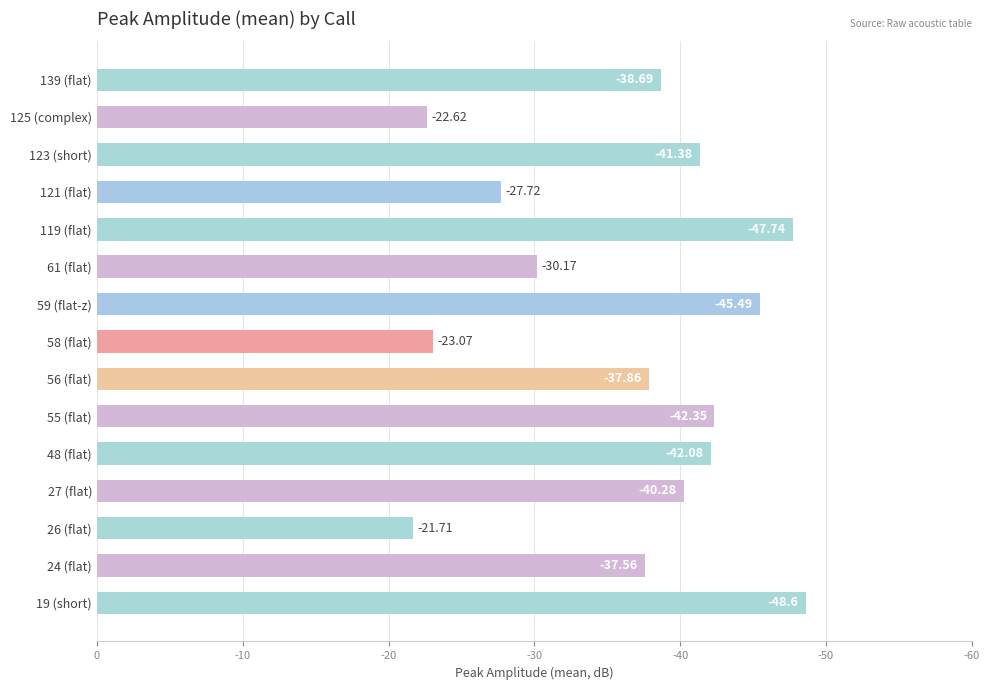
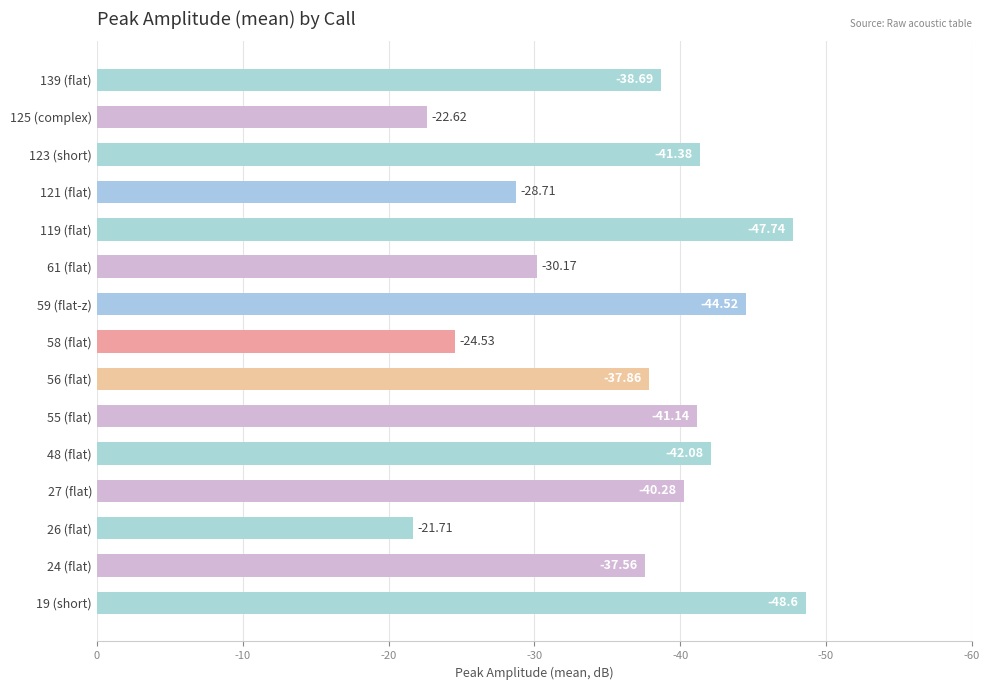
  {
-   "121 (flat)": -27.72,
-   "59 (flat-z)": -45.49,
-   "58 (flat)": -23.07,
-   "55 (flat)": -42.35
+   "121 (flat)": -28.71,
+   "59 (flat-z)": -44.52,
+   "58 (flat)": -24.53,
+   "55 (flat)": -41.14
  }
